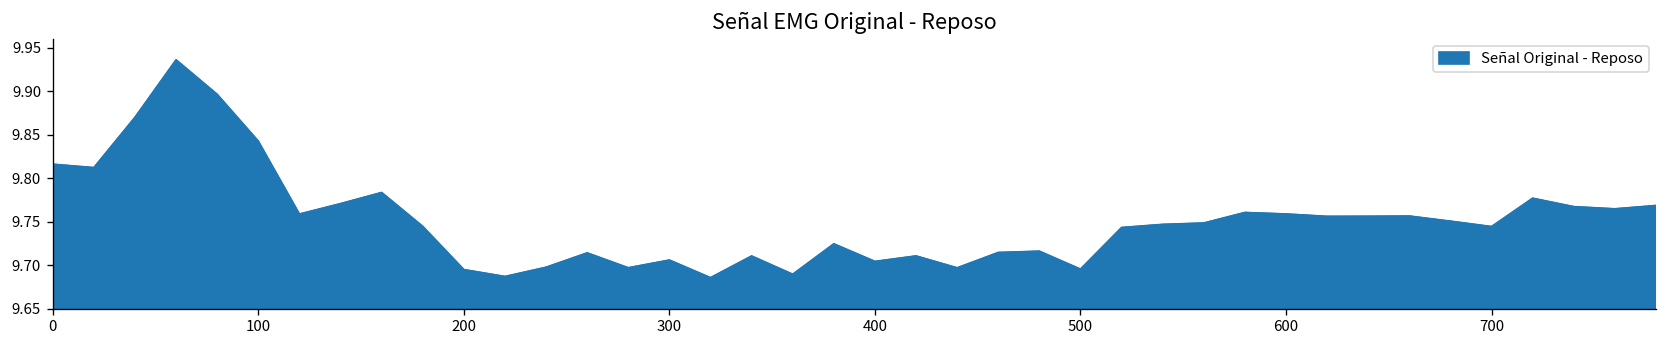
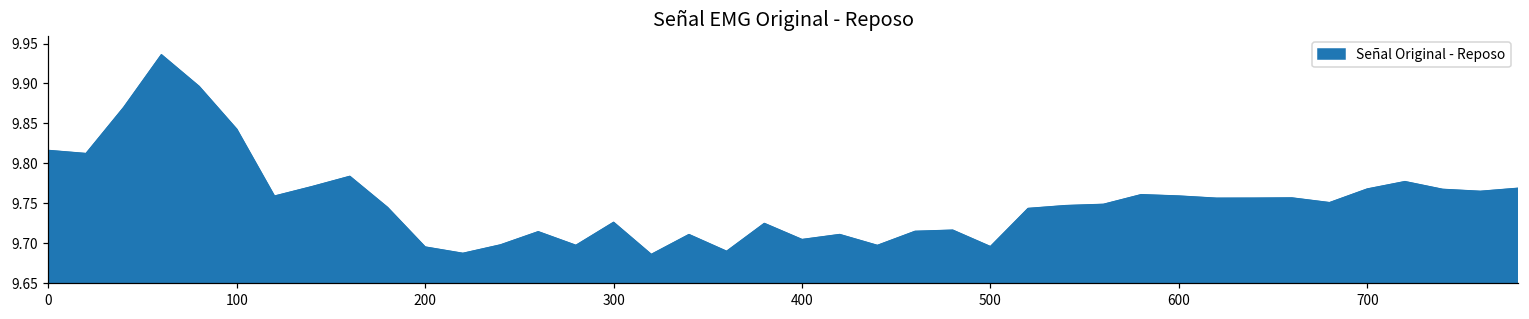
  {
    "0": 9.82,
    "100": 9.84,
    "200": 9.69,
-   "300": 9.71,
+   "300": 9.73,
    "400": 9.70,
    "500": 9.70,
    "600": 9.76,
-   "700": 9.74
+   "700": 9.77
  }
